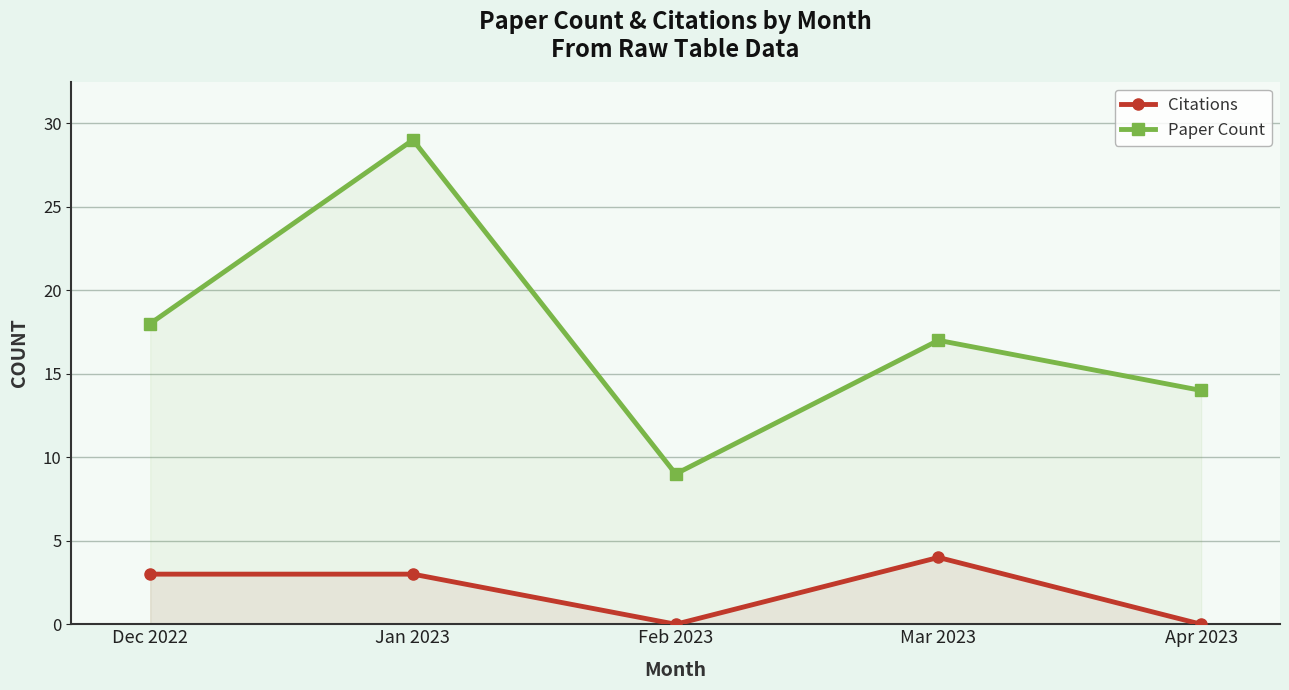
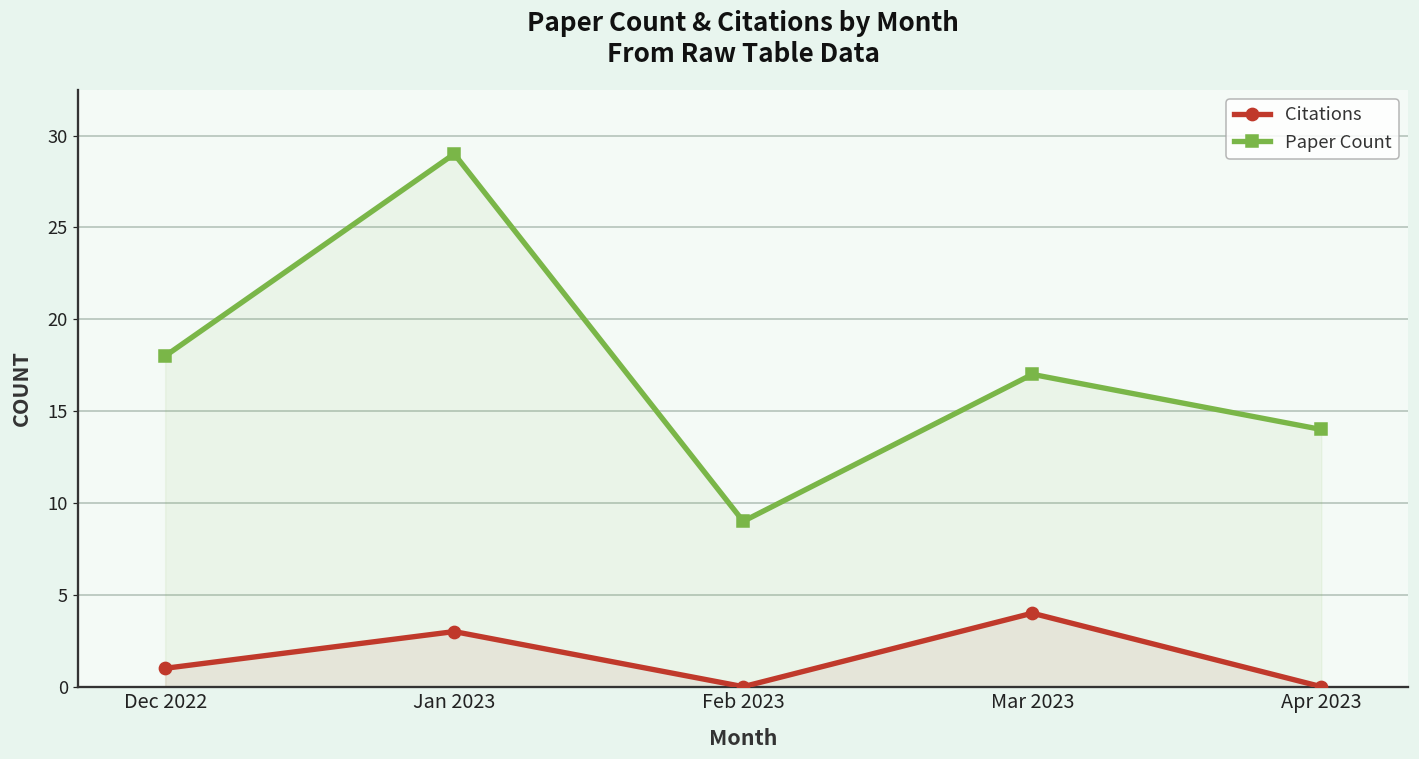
  {
    "Citations": {
-     "Dec 2022": 3,
+     "Dec 2022": 1,
      "Jan 2023": 3,
      "Feb 2023": 0,
      "Mar 2023": 4,
      "Apr 2023": 0
    },
    "Paper Count": {
      "Dec 2022": 18,
      "Jan 2023": 29,
      "Feb 2023": 9,
      "Mar 2023": 17,
      "Apr 2023": 14
    }
  }
